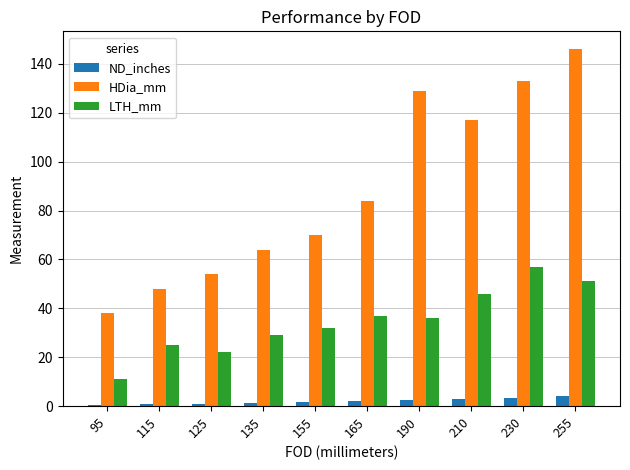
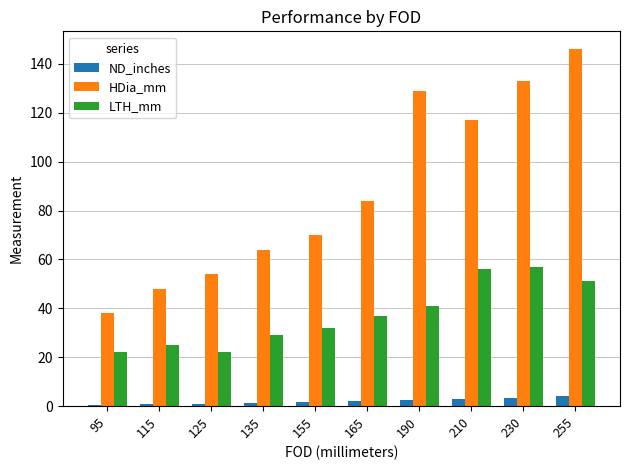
  {
    "ND_inches": {
      "135": 1,
      "155": 2,
      "165": 2,
      "190": 3,
      "210": 3,
      "230": 4,
      "255": 4
    },
    "HDia_mm": {
      "95": 38,
      "115": 48,
      "125": 54,
      "135": 64,
      "155": 70,
      "165": 84,
      "190": 129,
      "210": 117,
      "230": 133,
      "255": 146
    },
    "LTH_mm": {
-     "95": 11,
+     "95": 22,
      "115": 25,
      "125": 22,
      "135": 29,
      "155": 32,
      "165": 37,
-     "190": 36,
-     "210": 46,
+     "190": 41,
+     "210": 56,
      "230": 57,
      "255": 51
    }
  }
